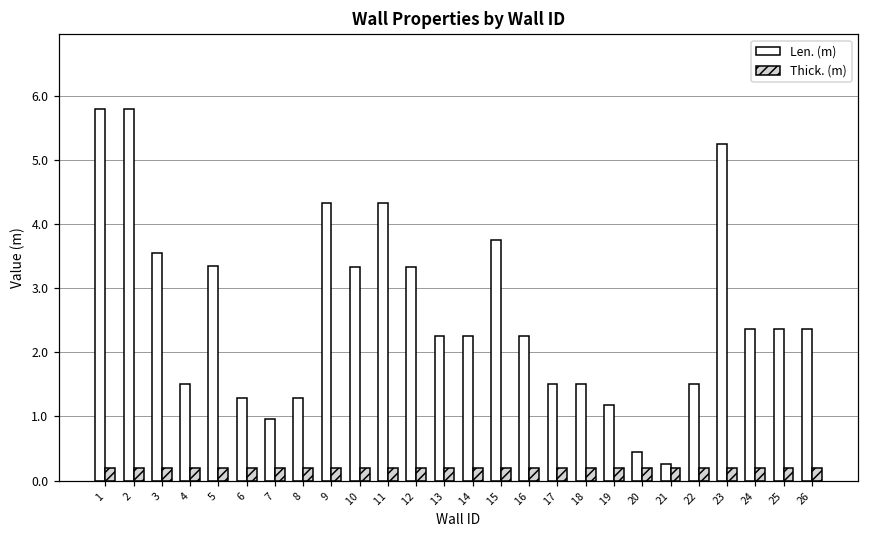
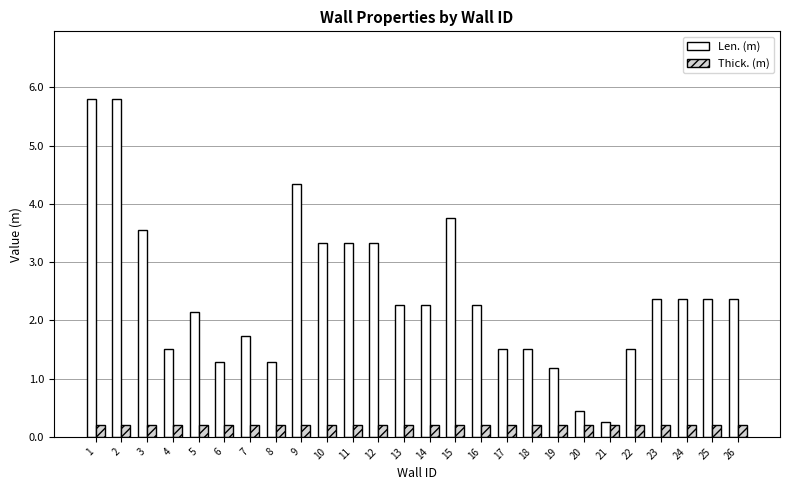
  {
    "Len. (m)": {
      "1": 5.8,
      "2": 5.8,
      "3": 3.5,
      "4": 1.5,
-     "5": 3.3,
+     "5": 2.1,
      "6": 1.3,
-     "7": 1.0,
+     "7": 1.7,
      "8": 1.3,
      "9": 4.3,
      "10": 3.3,
-     "11": 4.3,
+     "11": 3.3,
      "12": 3.3,
      "13": 2.3,
      "14": 2.3,
      "15": 3.8,
      "16": 2.3,
      "17": 1.5,
      "18": 1.5,
      "19": 1.2,
      "20": 0.4,
      "21": 0.3,
      "22": 1.5,
-     "23": 5.3,
+     "23": 2.4,
      "24": 2.4,
      "25": 2.4,
      "26": 2.4
    },
    "Thick. (m)": {
      "1": 0.2,
      "2": 0.2,
      "3": 0.2,
      "4": 0.2,
      "5": 0.2,
      "6": 0.2,
      "7": 0.2,
      "8": 0.2,
      "9": 0.2,
      "10": 0.2,
      "11": 0.2,
      "12": 0.2,
      "13": 0.2,
      "14": 0.2,
      "15": 0.2,
      "16": 0.2,
      "17": 0.2,
      "18": 0.2,
      "19": 0.2,
      "20": 0.2,
      "21": 0.2,
      "22": 0.2,
      "23": 0.2,
      "24": 0.2,
      "25": 0.2,
      "26": 0.2
    }
  }
